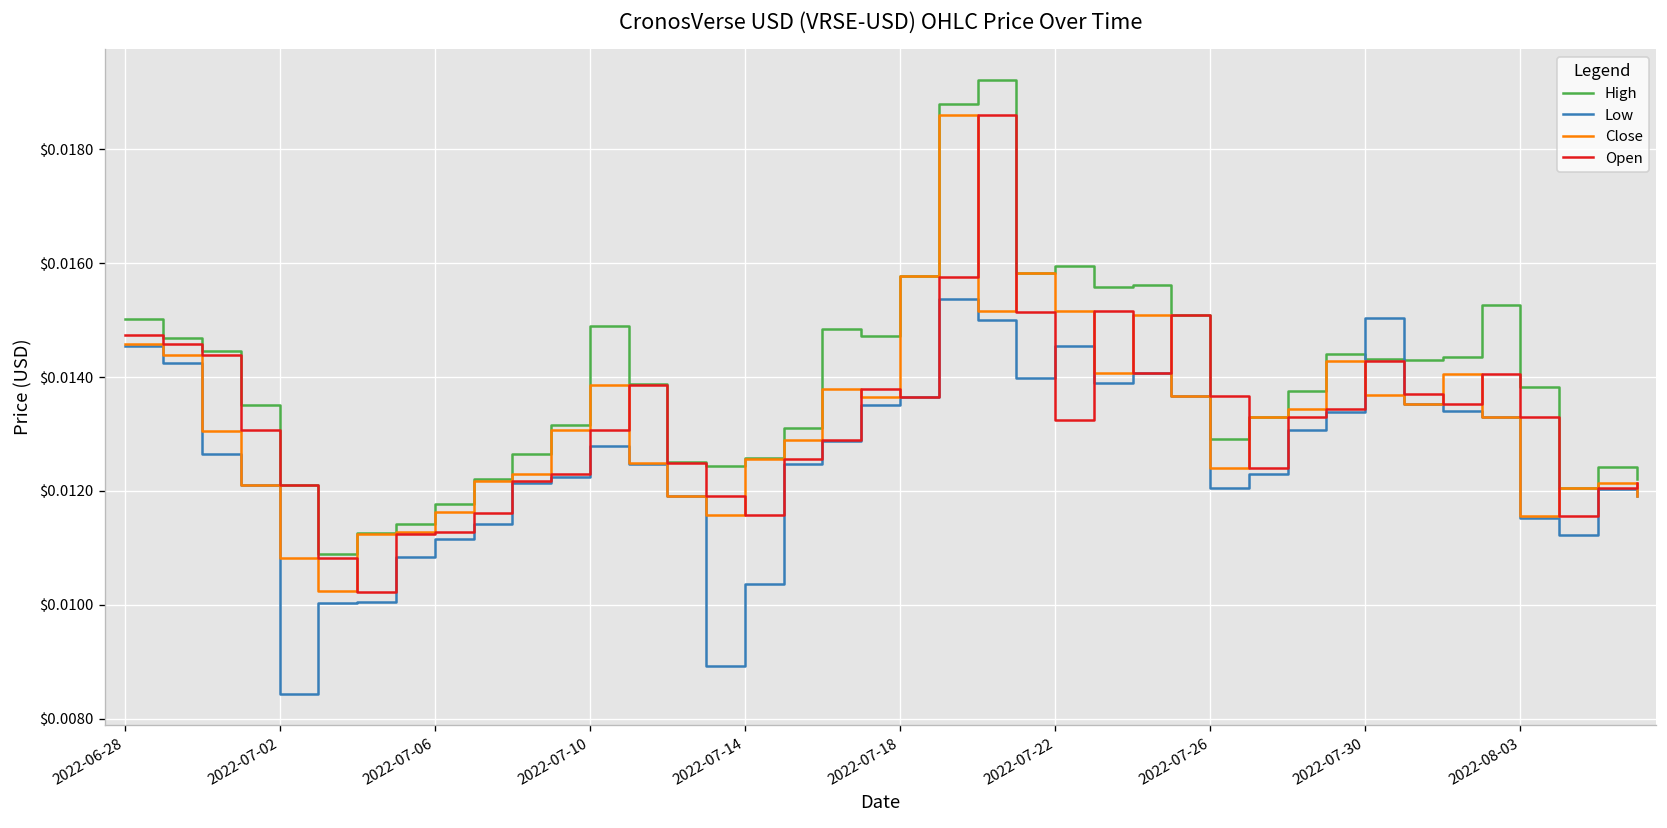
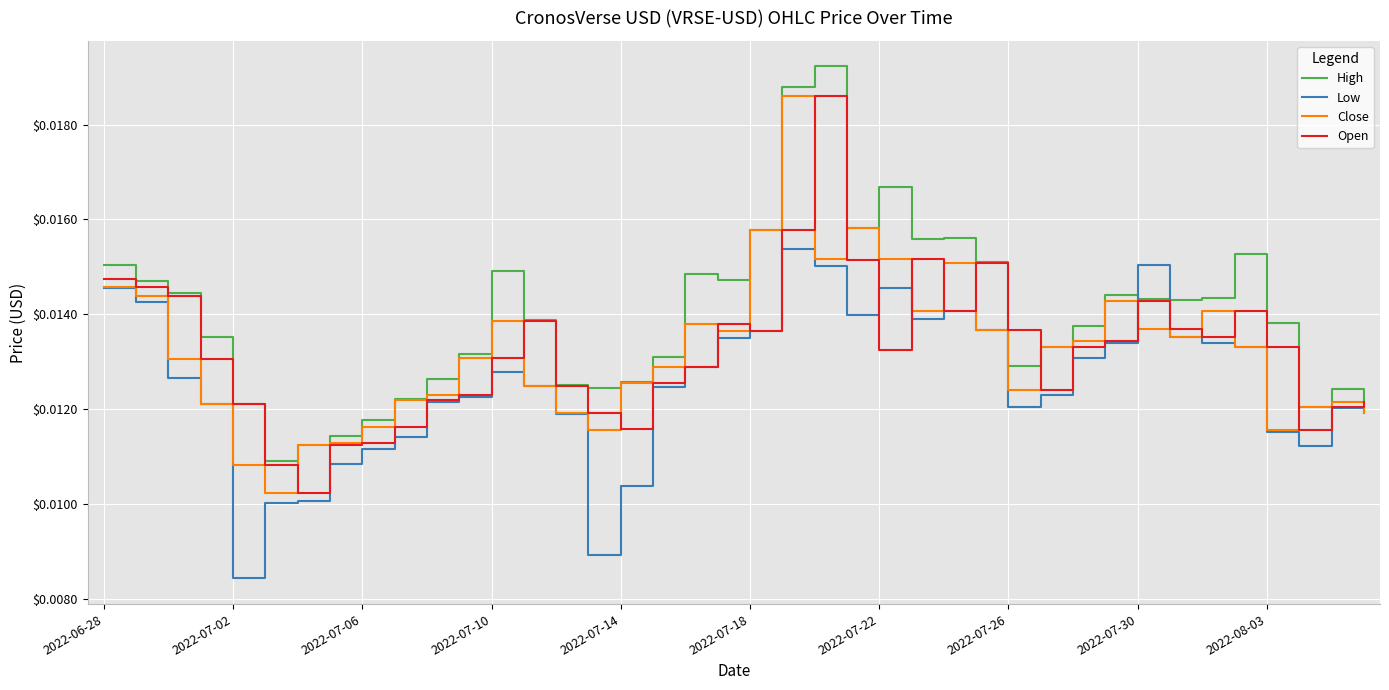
  {
    "High": {
      "2022-06-28": "$0.0150",
      "2022-07-06": "$0.0118",
      "2022-07-10": "$0.0149",
-     "2022-07-22": "$0.0160",
+     "2022-07-22": "$0.0167",
      "2022-07-26": "$0.0129",
      "2022-08-03": "$0.0138"
    },
    "Low": {
      "2022-07-02": "$0.0084",
      "2022-07-06": "$0.0112",
      "2022-07-10": "$0.0128",
      "2022-07-14": "$0.0104",
      "2022-07-22": "$0.0146",
      "2022-07-26": "$0.0121",
      "2022-07-30": "$0.0150"
    },
    "Close": {
      "2022-07-02": "$0.0108",
      "2022-07-06": "$0.0116",
      "2022-07-10": "$0.0139",
      "2022-07-22": "$0.0152",
      "2022-07-26": "$0.0124",
      "2022-07-30": "$0.0137"
    },
    "Open": {
      "2022-06-28": "$0.0147",
      "2022-07-06": "$0.0113",
      "2022-07-10": "$0.0131",
      "2022-07-14": "$0.0116",
      "2022-07-22": "$0.0133",
      "2022-07-26": "$0.0137",
      "2022-08-03": "$0.0133"
    }
  }
